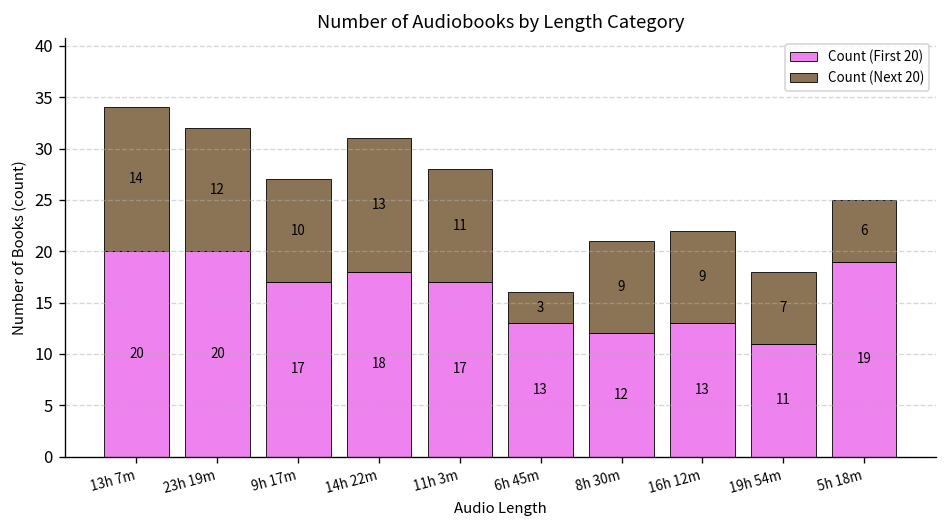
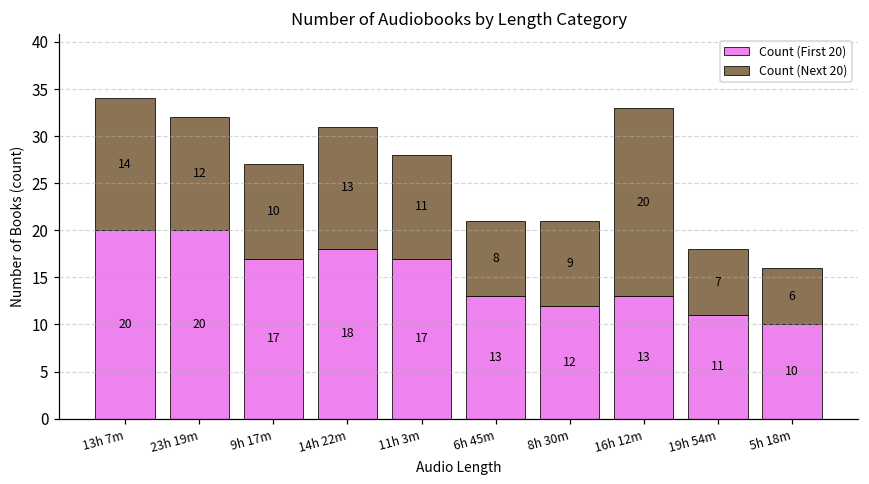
  {
    "Count (First 20)": {
      "13h 7m": 20,
      "23h 19m": 20,
      "9h 17m": 17,
      "14h 22m": 18,
      "11h 3m": 17,
      "6h 45m": 13,
      "8h 30m": 12,
      "16h 12m": 13,
      "19h 54m": 11,
-     "5h 18m": 19
+     "5h 18m": 10
    },
    "Count (Next 20)": {
      "13h 7m": 14,
      "23h 19m": 12,
      "9h 17m": 10,
      "14h 22m": 13,
      "11h 3m": 11,
-     "6h 45m": 3,
+     "6h 45m": 8,
      "8h 30m": 9,
-     "16h 12m": 9,
+     "16h 12m": 20,
      "19h 54m": 7,
      "5h 18m": 6
    }
  }
